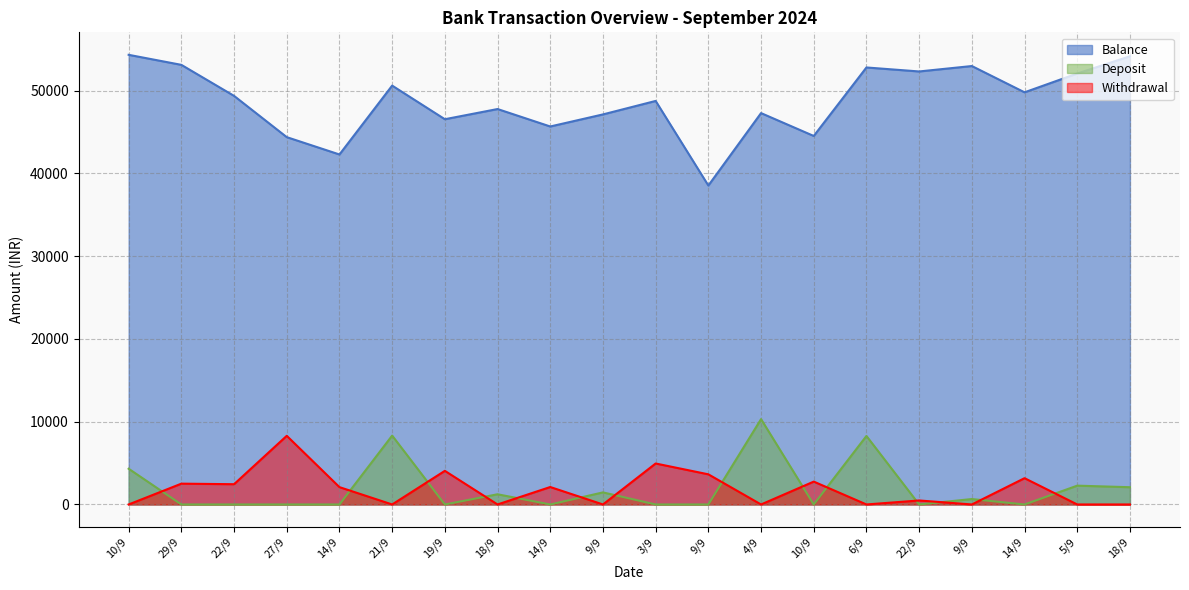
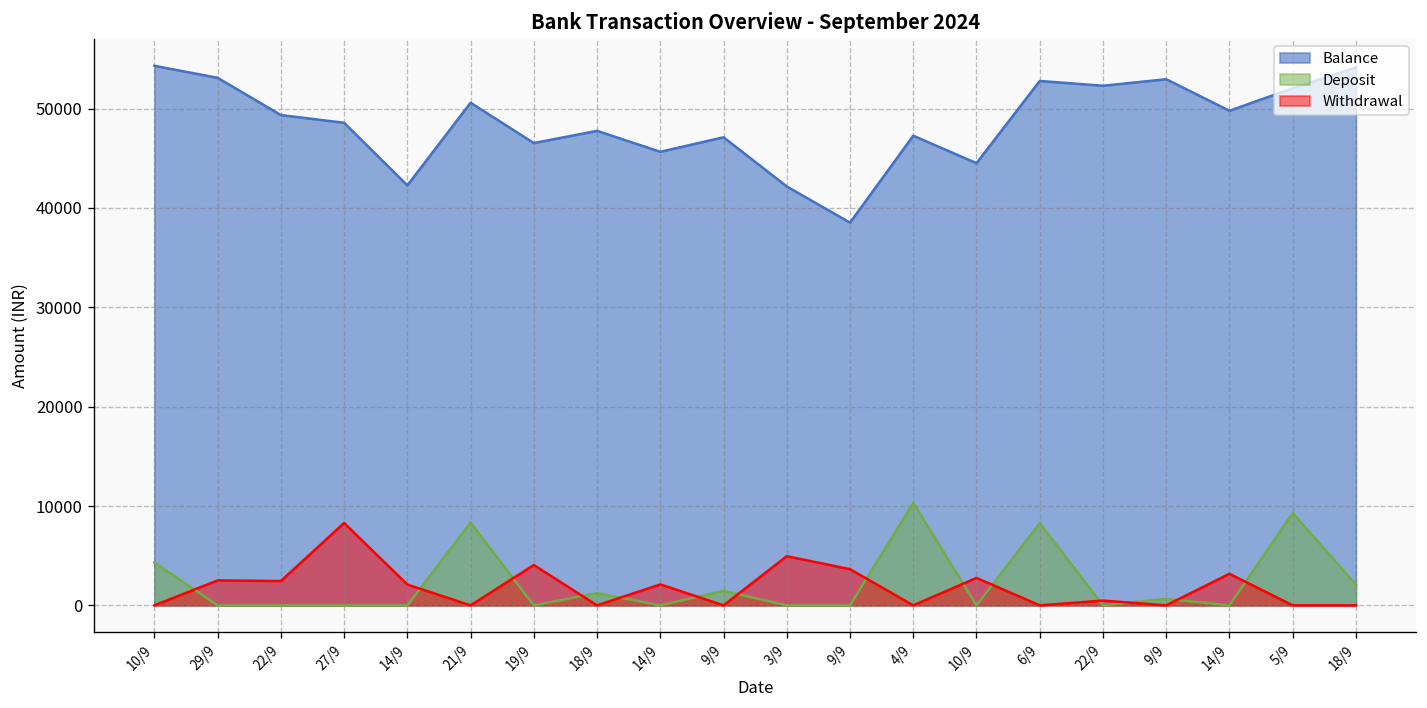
  {
    "Balance": {
      "29/9": 53000,
-     "27/9": 44000,
+     "27/9": 49000,
      "21/9": 51000,
      "19/9": 47000,
-     "3/9": 49000,
+     "3/9": 42000,
      "4/9": 47000,
      "6/9": 53000
    },
    "Deposit": {
      "29/9": 0,
      "27/9": 0,
      "21/9": 8000,
      "19/9": 0,
      "3/9": 0,
      "4/9": 10000,
      "6/9": 8000,
-     "5/9": 2000
+     "5/9": 9000
    },
    "Withdrawal": {
      "29/9": 3000,
      "27/9": 8000,
      "21/9": 0,
      "19/9": 4000,
      "3/9": 5000,
      "4/9": 0,
      "6/9": 0,
      "5/9": 0
    }
  }
